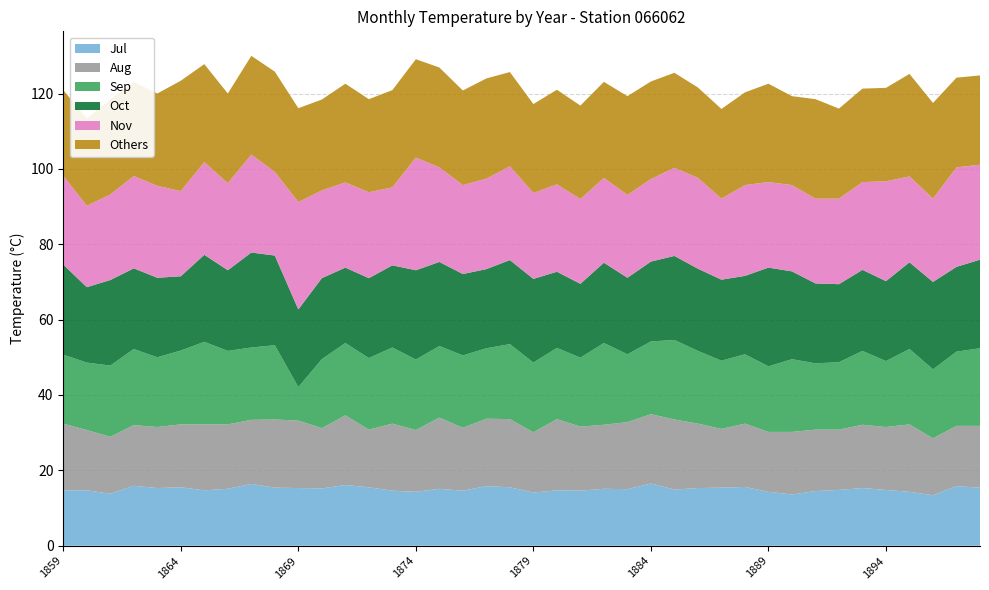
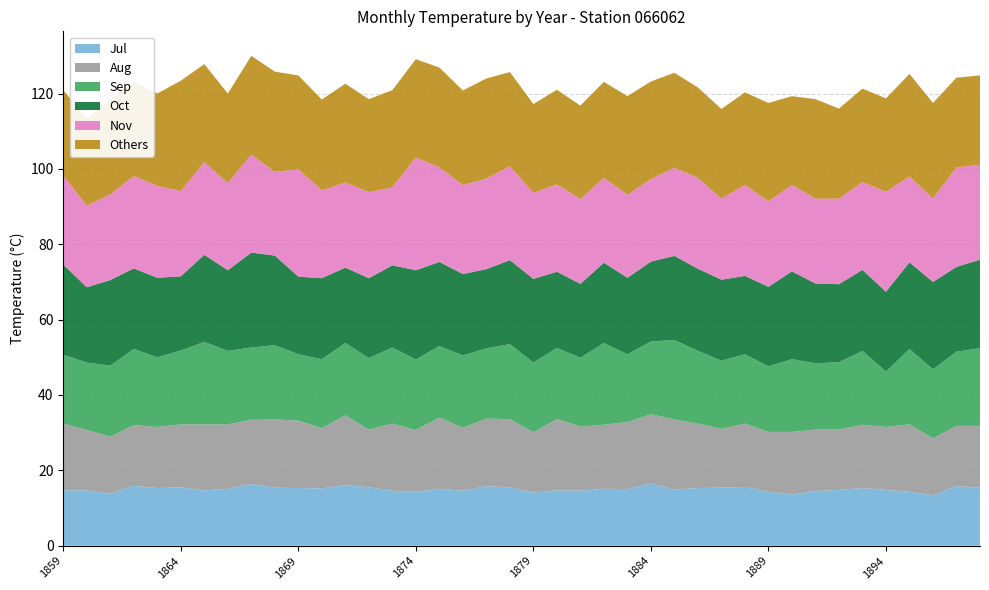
  {
    "Jul": {
      "1859": 15,
      "1864": 16,
      "1869": 15,
      "1874": 14,
      "1879": 14,
      "1884": 17,
      "1889": 14,
      "1894": 15
    },
    "Aug": {
      "1859": 18,
      "1864": 17,
      "1869": 18,
      "1874": 16,
      "1879": 16,
      "1884": 18,
      "1889": 16,
      "1894": 17
    },
    "Sep": {
      "1859": 18,
      "1864": 20,
-     "1869": 9,
+     "1869": 18,
      "1874": 19,
      "1879": 19,
      "1884": 19,
      "1889": 17,
-     "1894": 18
+     "1894": 15
    },
    "Oct": {
      "1859": 24,
      "1864": 20,
      "1869": 21,
      "1874": 24,
      "1879": 22,
      "1884": 21,
-     "1889": 26,
+     "1889": 21,
      "1894": 21
    },
    "Nov": {
      "1859": 24,
      "1864": 23,
      "1869": 29,
      "1874": 30,
      "1879": 23,
      "1884": 22,
      "1889": 23,
      "1894": 27
    },
    "Others": {
      "1859": 23,
      "1864": 29,
      "1869": 25,
      "1874": 26,
      "1879": 24,
      "1884": 26,
      "1889": 26,
      "1894": 25
    }
  }
